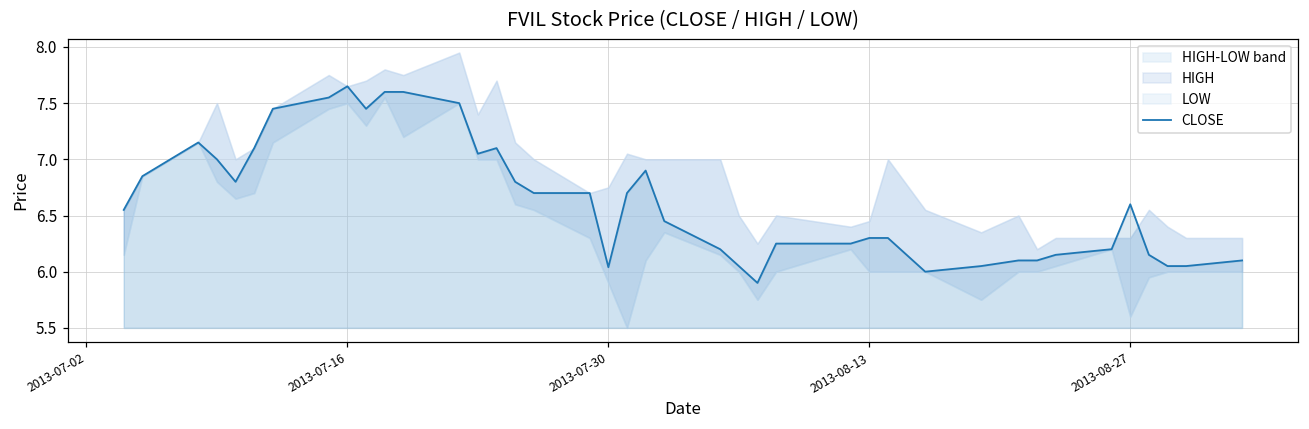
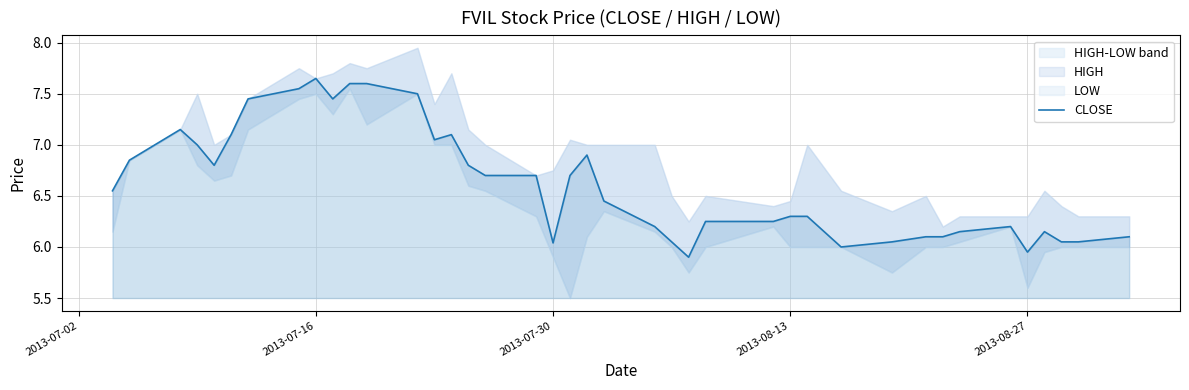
  {
    "CLOSE": {
      "2013-07-30": 6.04,
      "2013-08-13": 6.30,
-     "2013-08-27": 6.60
+     "2013-08-27": 5.95
    }
  }
